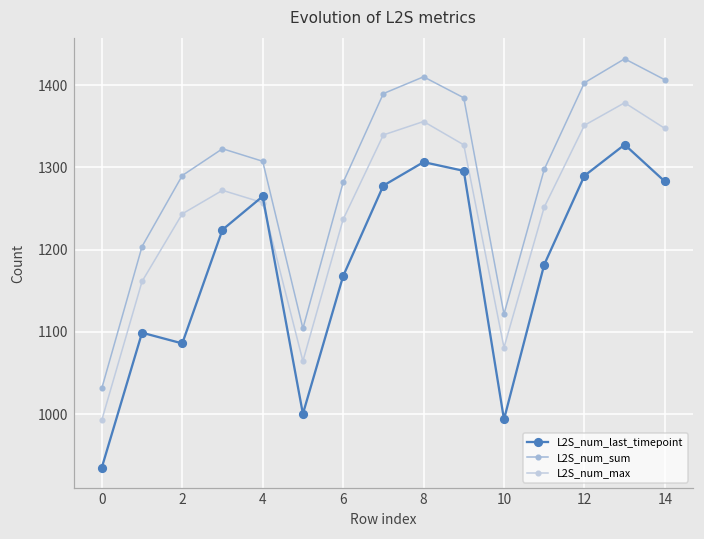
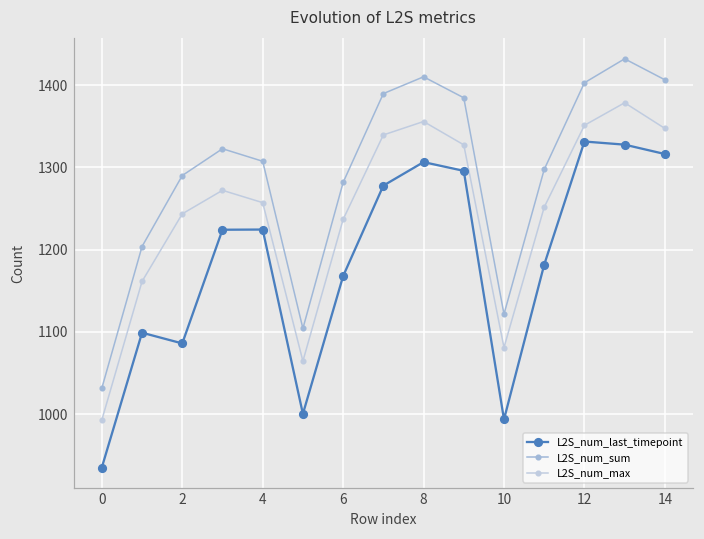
  {
    "L2S_num_last_timepoint": {
      "0": 930,
      "2": 1090,
-     "4": 1260,
+     "4": 1220,
      "6": 1170,
      "8": 1310,
      "10": 990,
-     "12": 1290,
-     "14": 1280
+     "12": 1330,
+     "14": 1320
    }
  }
